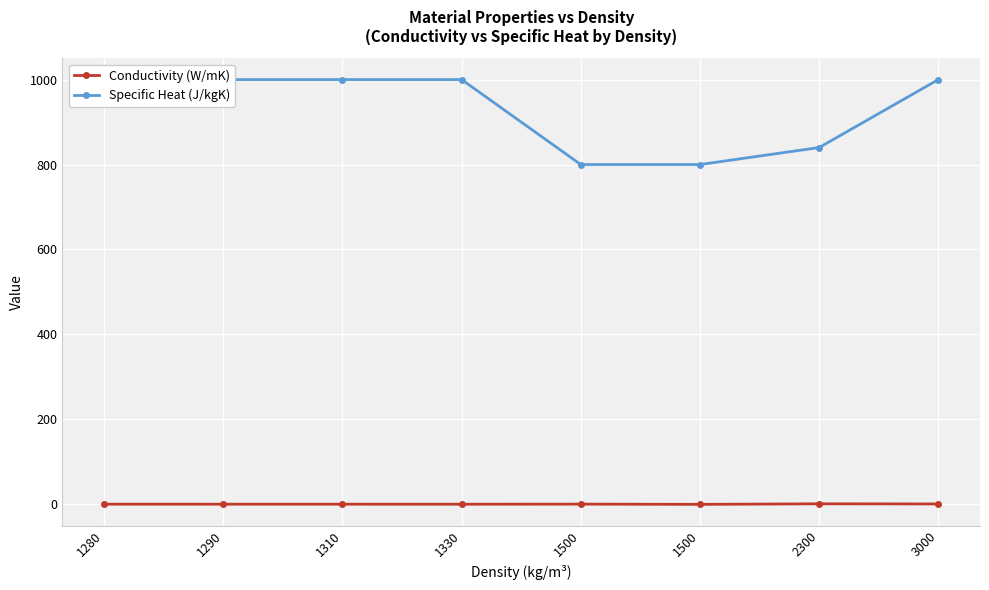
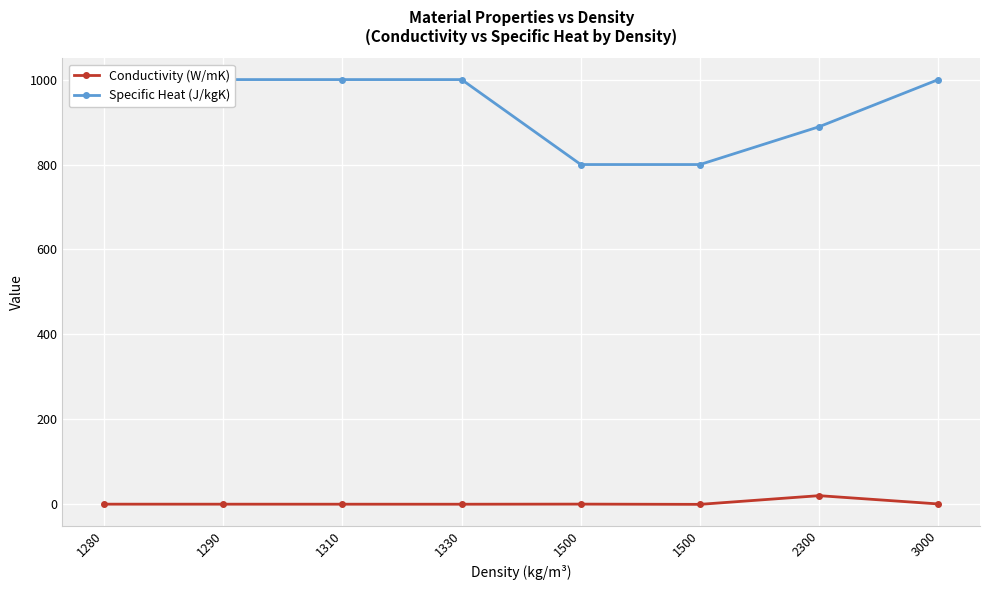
  {
    "Conductivity (W/mK)": {
      "1280": 0,
      "1290": 0,
      "1310": 0,
      "1330": 0,
-     "2300": 0,
+     "2300": 20,
      "3000": 0
    },
    "Specific Heat (J/kgK)": {
      "1310": 1000,
      "1330": 1000,
-     "2300": 840,
+     "2300": 890,
      "3000": 1000
    }
  }
